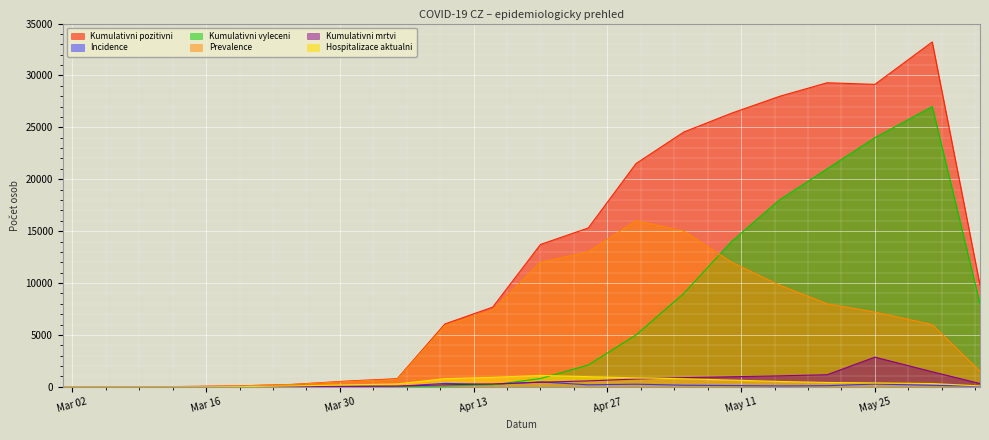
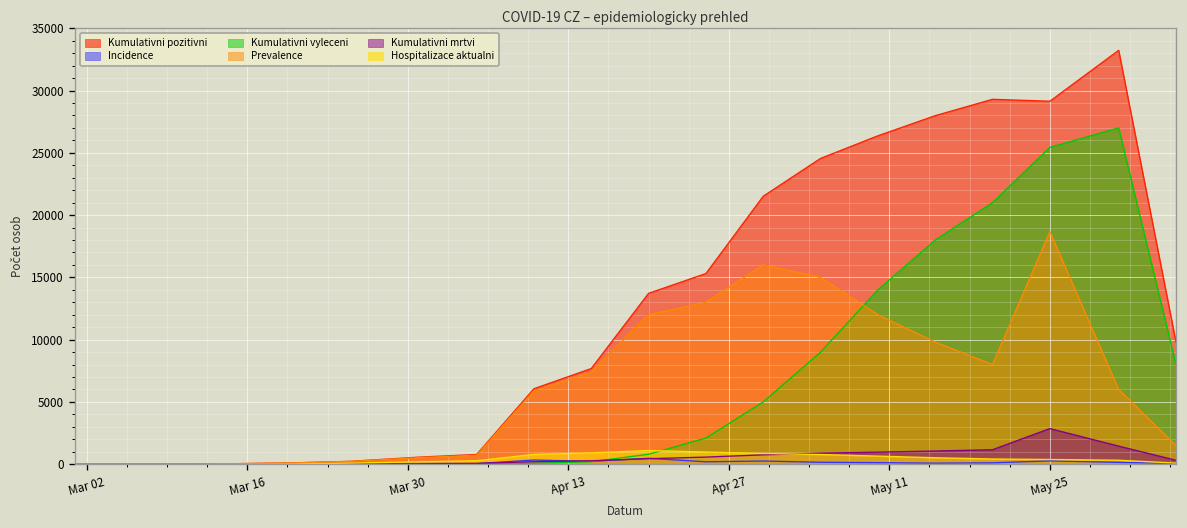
  {
    "Kumulativni pozitivni": {
      "May 25": 29100
    },
    "Kumulativni vyleceni": {
-     "May 25": 24000
+     "May 25": 25400
    },
    "Prevalence": {
-     "May 25": 7200
+     "May 25": 18700
    },
    "Kumulativni mrtvi": {
      "May 25": 2900
    }
  }
